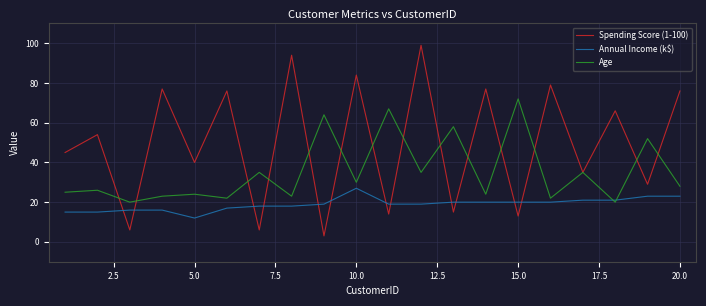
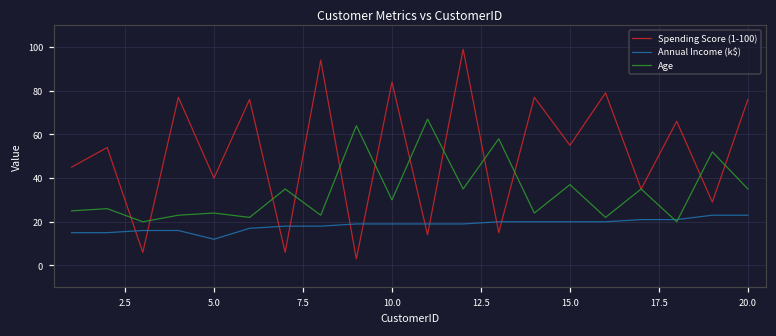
  {
    "Spending Score (1-100)": {
      "5.0": 40,
      "10.0": 84,
-     "15.0": 13,
+     "15.0": 55,
      "20.0": 76
    },
    "Annual Income (k$)": {
      "5.0": 12,
-     "10.0": 27,
+     "10.0": 19,
      "15.0": 20,
      "20.0": 23
    },
    "Age": {
      "5.0": 24,
      "10.0": 30,
-     "15.0": 72,
-     "20.0": 28
+     "15.0": 37,
+     "20.0": 35
    }
  }
